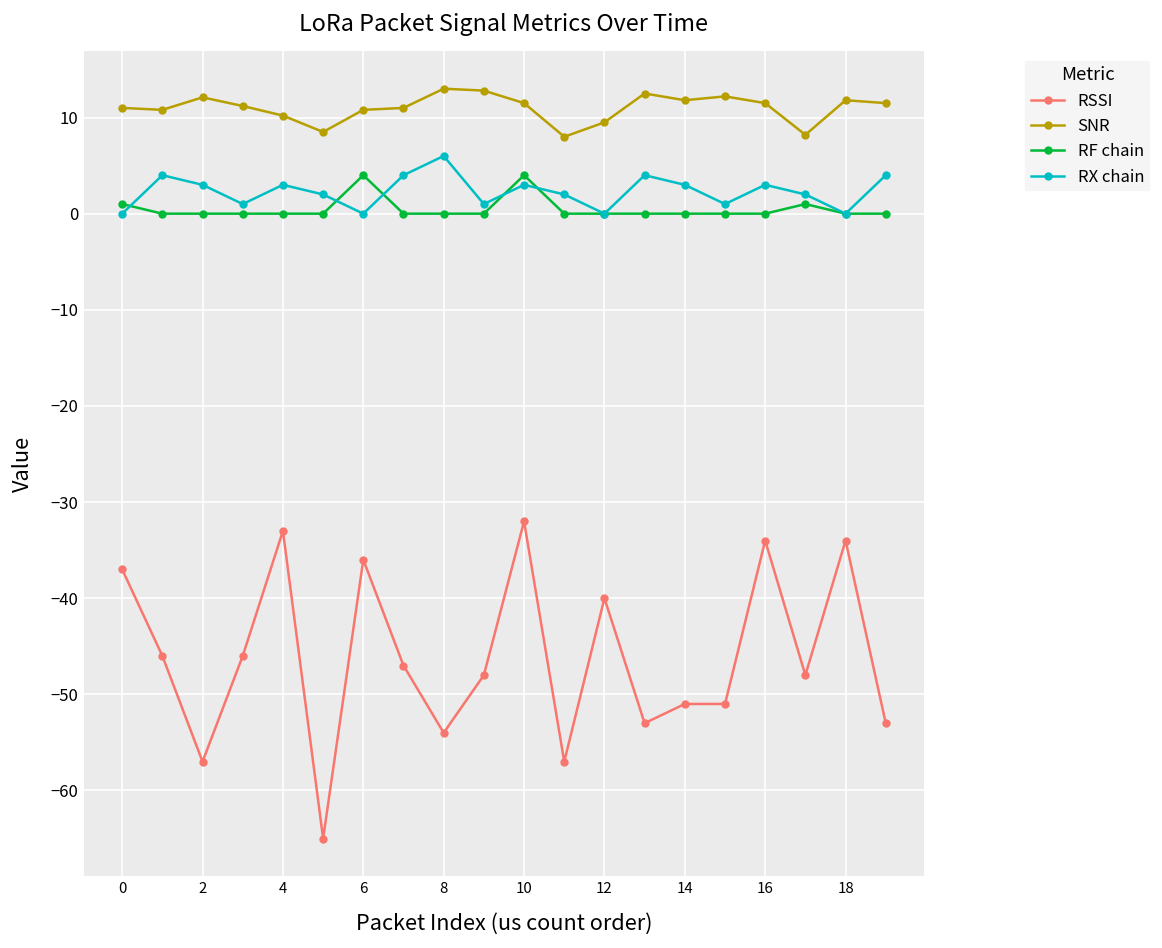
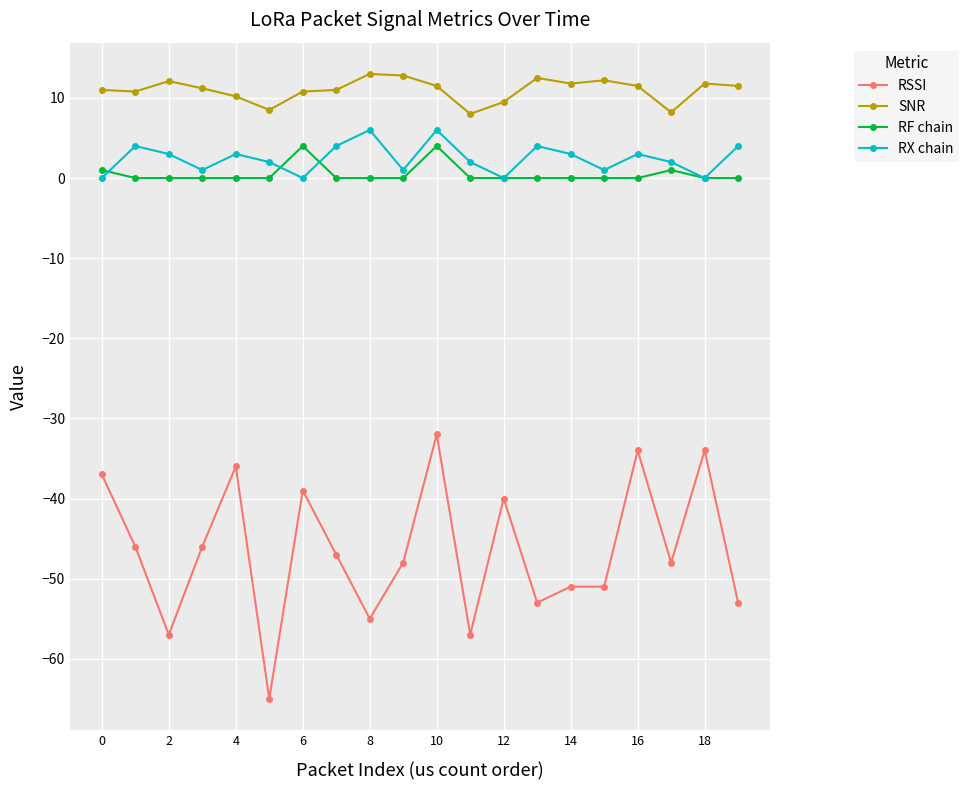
  {
    "RSSI": {
      "0": -37,
      "2": -57,
-     "4": -33,
-     "6": -36,
-     "8": -54,
+     "4": -36,
+     "6": -39,
+     "8": -55,
      "10": -32,
      "12": -40,
      "14": -51,
      "16": -34,
      "18": -34
    },
    "SNR": {
      "0": 11,
      "2": 12,
      "4": 10,
      "6": 11,
      "8": 13,
      "10": 12,
      "12": 10,
      "14": 12,
      "16": 12,
      "18": 12
    },
    "RF chain": {
      "0": 1,
      "2": 0,
      "4": 0,
      "6": 4,
      "8": 0,
      "10": 4,
      "14": 0,
      "16": 0
    },
    "RX chain": {
      "0": 0,
      "2": 3,
      "4": 3,
      "6": 0,
      "8": 6,
-     "10": 3,
+     "10": 6,
      "14": 3,
      "16": 3
    }
  }
